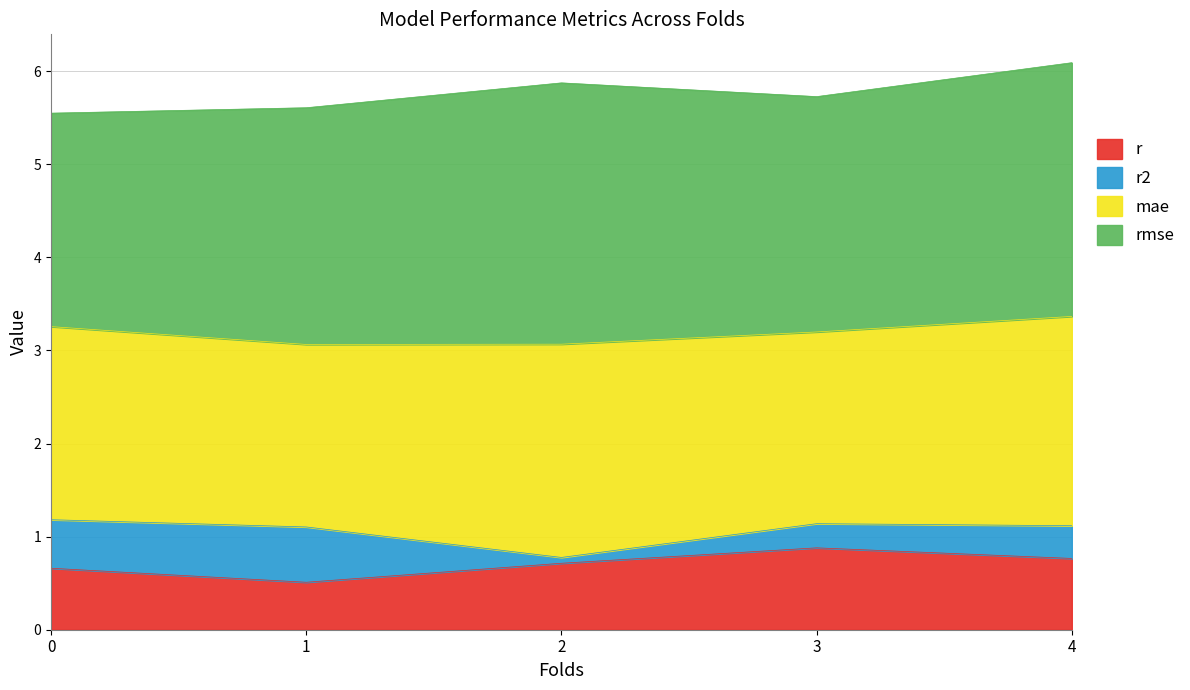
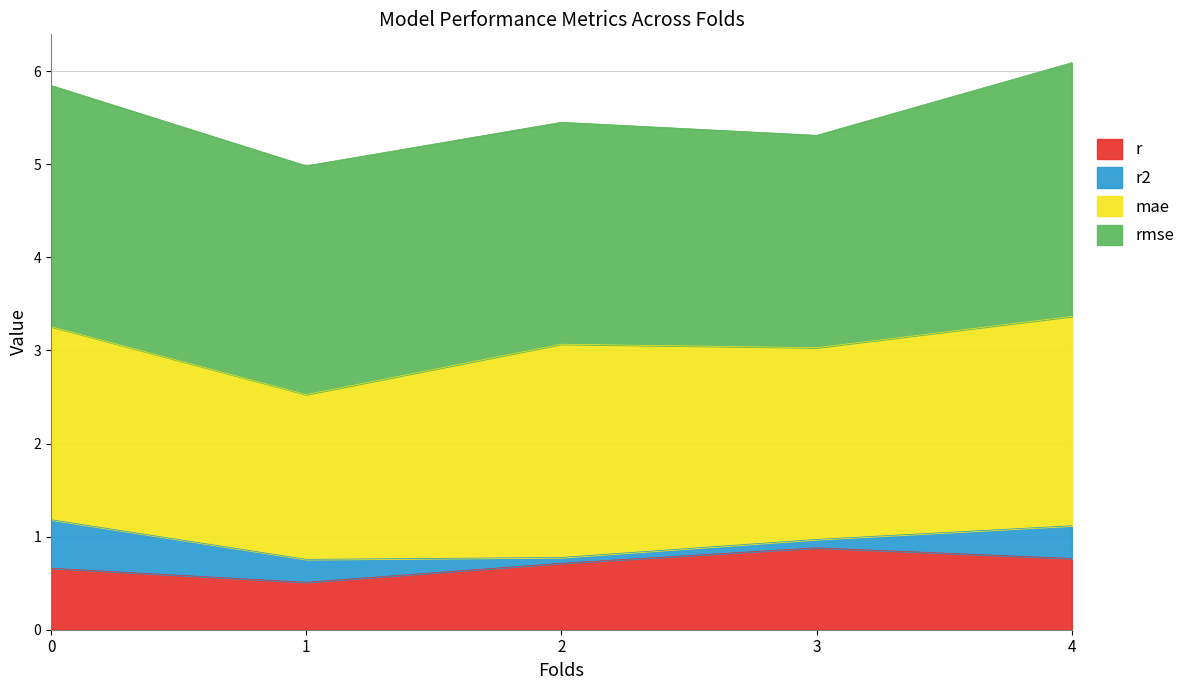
  {
    "r": {
      "0": 0.7,
      "1": 0.5,
      "2": 0.7,
      "3": 0.9,
      "4": 0.8
    },
    "r2": {
      "0": 0.5,
-     "1": 0.6,
+     "1": 0.2,
      "2": 0.1,
-     "3": 0.3,
+     "3": 0.1,
      "4": 0.4
    },
    "mae": {
      "0": 2.1,
-     "1": 2.0,
+     "1": 1.8,
      "2": 2.3,
      "3": 2.1,
      "4": 2.2
    },
    "rmse": {
-     "0": 2.3,
-     "1": 2.54,
-     "2": 2.8,
-     "3": 2.5,
+     "0": 2.6,
+     "1": 2.46,
+     "2": 2.4,
+     "3": 2.3,
      "4": 2.7
    }
  }
